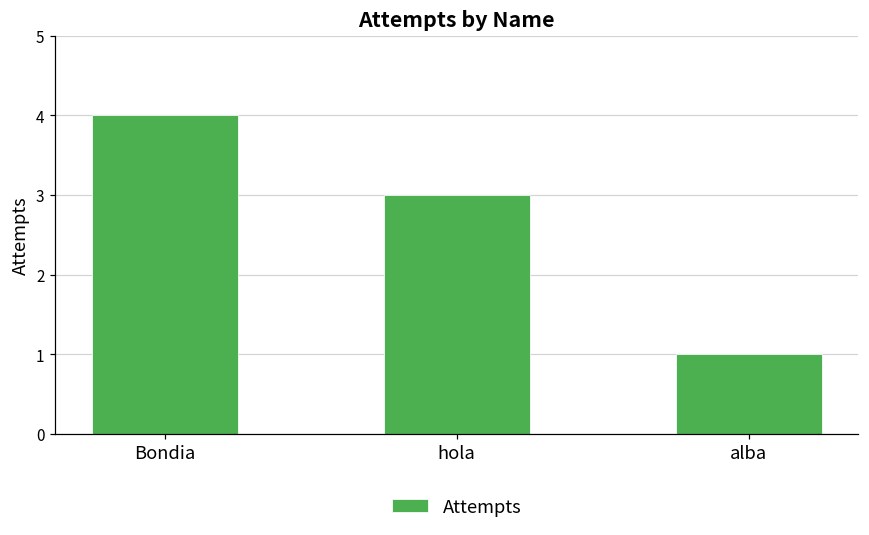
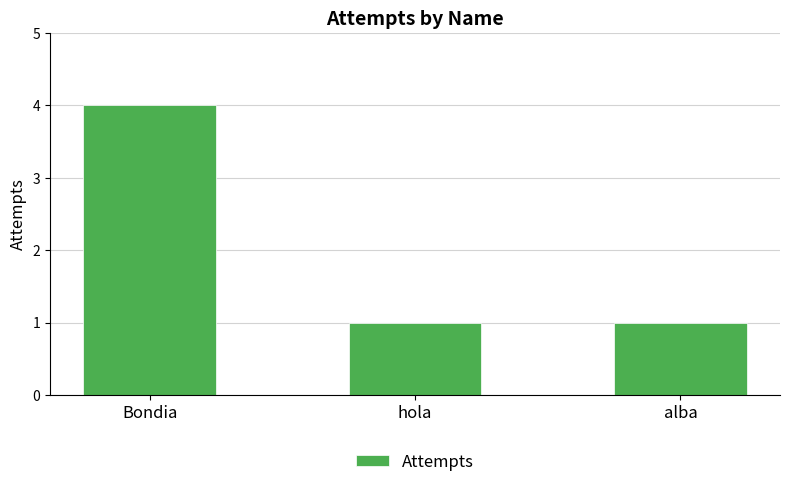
  {
    "Bondia": 4,
-   "hola": 3,
+   "hola": 1,
    "alba": 1
  }
